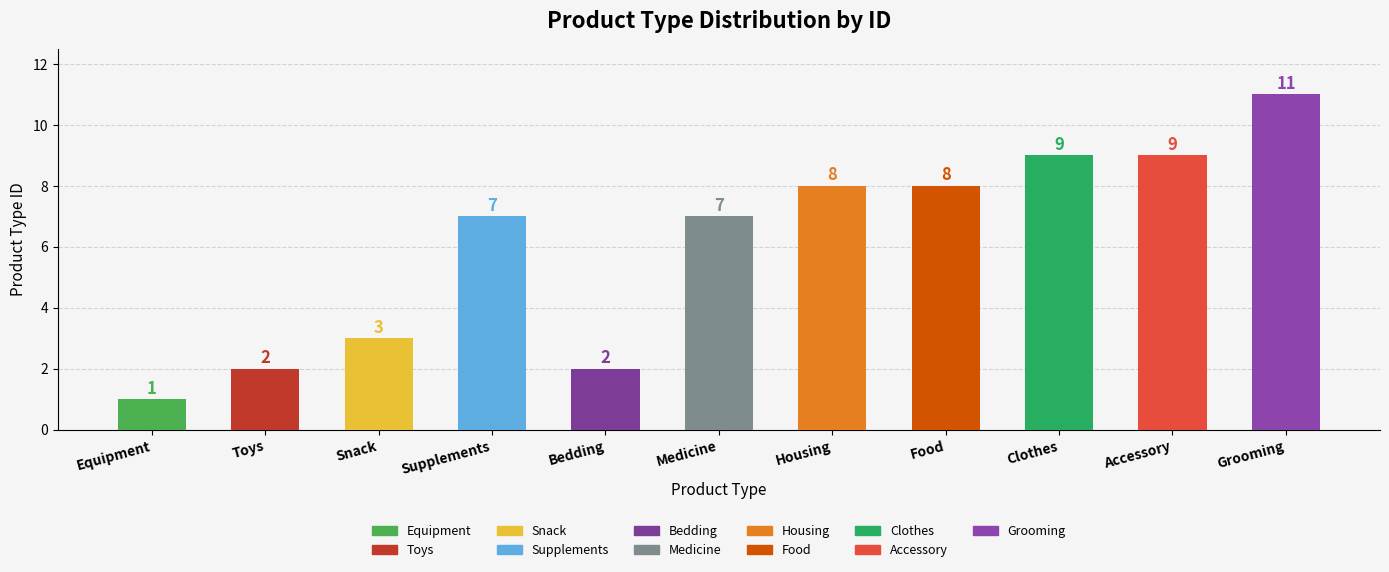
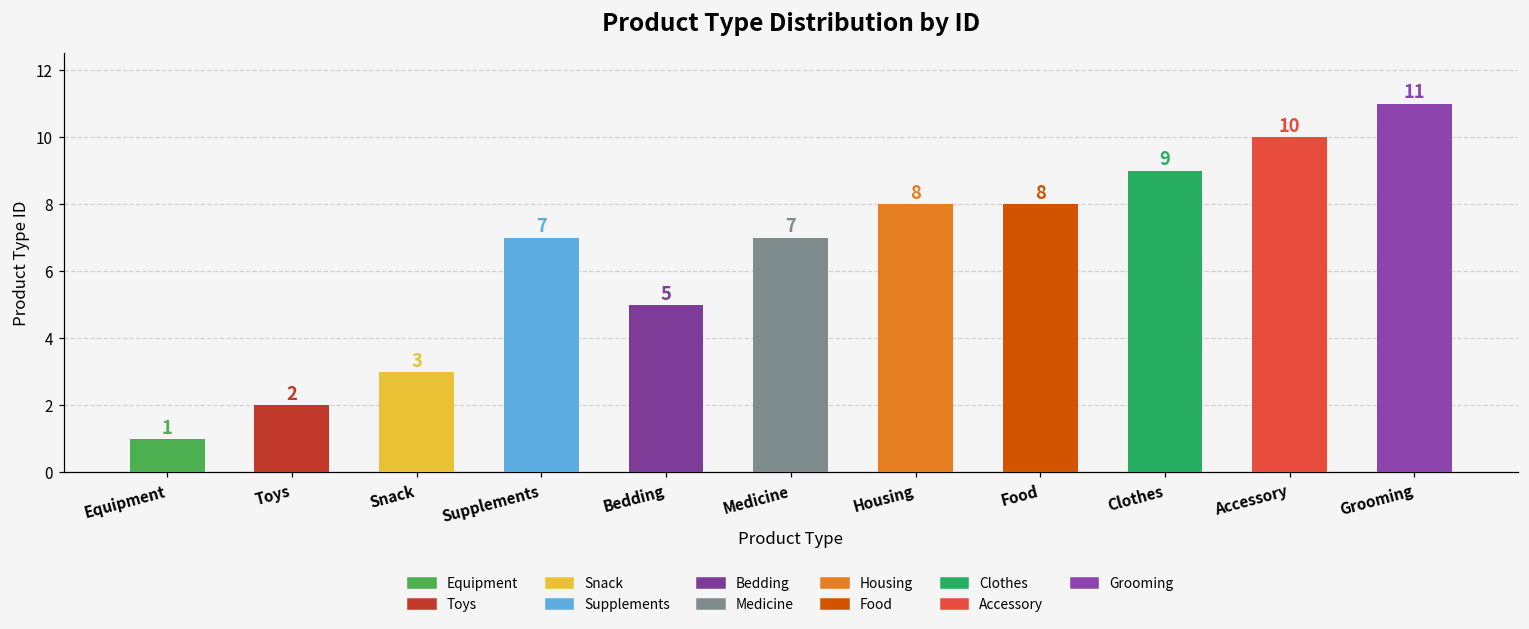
  {
    "Equipment": 1,
    "Toys": 2,
    "Snack": 3,
    "Supplements": 7,
-   "Bedding": 2,
+   "Bedding": 5,
    "Medicine": 7,
    "Housing": 8,
    "Food": 8,
    "Clothes": 9,
-   "Accessory": 9,
+   "Accessory": 10,
    "Grooming": 11
  }
